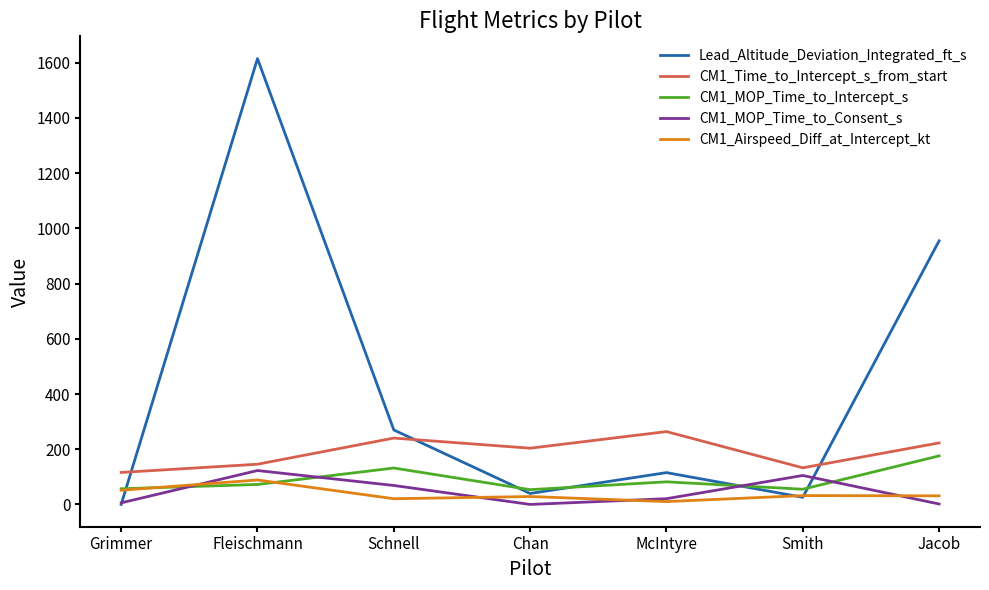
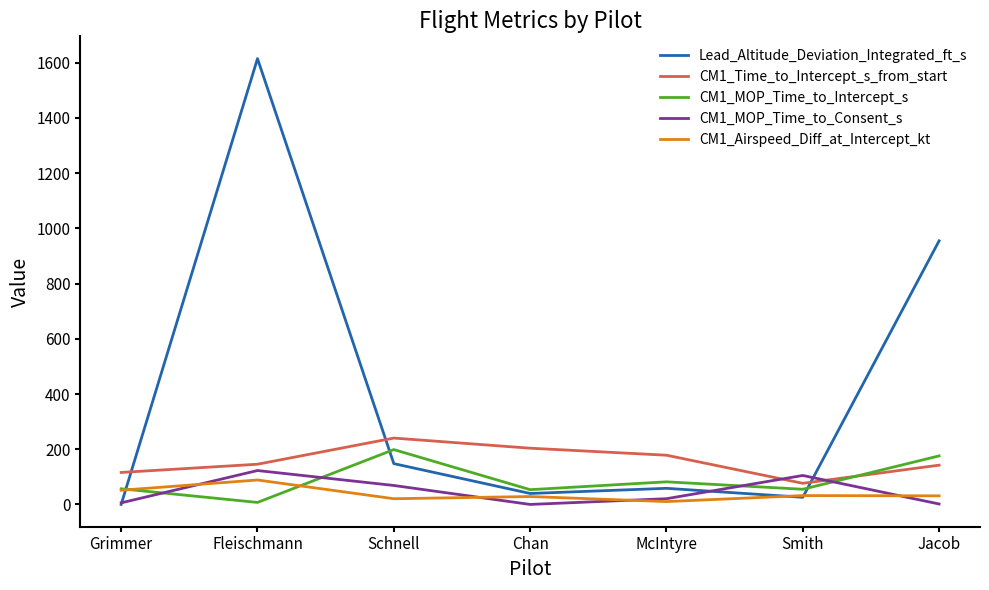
  {
    "Lead_Altitude_Deviation_Integrated_ft_s": {
      "Fleischmann": 1610,
-     "Schnell": 270,
+     "Schnell": 150,
      "Chan": 40,
-     "McIntyre": 120,
+     "McIntyre": 60,
      "Jacob": 950
    },
    "CM1_Time_to_Intercept_s_from_start": {
      "Grimmer": 120,
      "Fleischmann": 150,
      "Schnell": 240,
      "Chan": 200,
-     "McIntyre": 260,
-     "Smith": 130,
-     "Jacob": 220
+     "McIntyre": 180,
+     "Smith": 80,
+     "Jacob": 140
    },
    "CM1_MOP_Time_to_Intercept_s": {
-     "Fleischmann": 70,
-     "Schnell": 130,
+     "Fleischmann": 10,
+     "Schnell": 200,
      "Chan": 50,
      "McIntyre": 80,
      "Smith": 60,
      "Jacob": 180
    },
    "CM1_MOP_Time_to_Consent_s": {
      "Fleischmann": 120,
      "Schnell": 70,
      "Chan": 0,
      "McIntyre": 20,
      "Smith": 100,
      "Jacob": 0
    },
    "CM1_Airspeed_Diff_at_Intercept_kt": {
      "Fleischmann": 90,
      "Schnell": 20,
      "Chan": 30,
      "McIntyre": 10,
      "Jacob": 30
    }
  }
